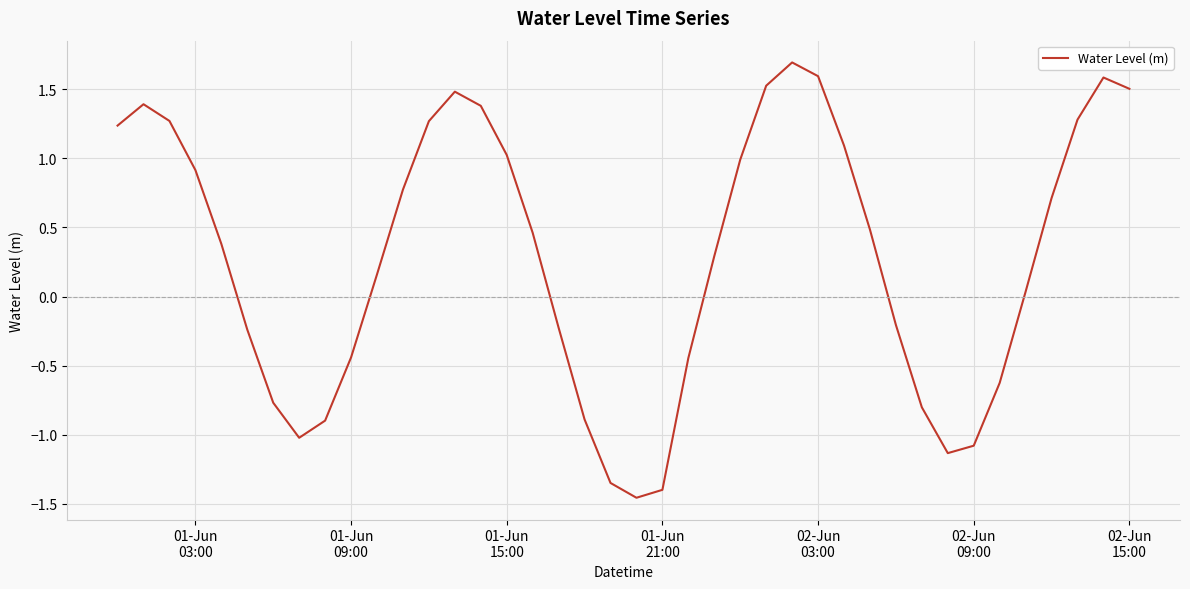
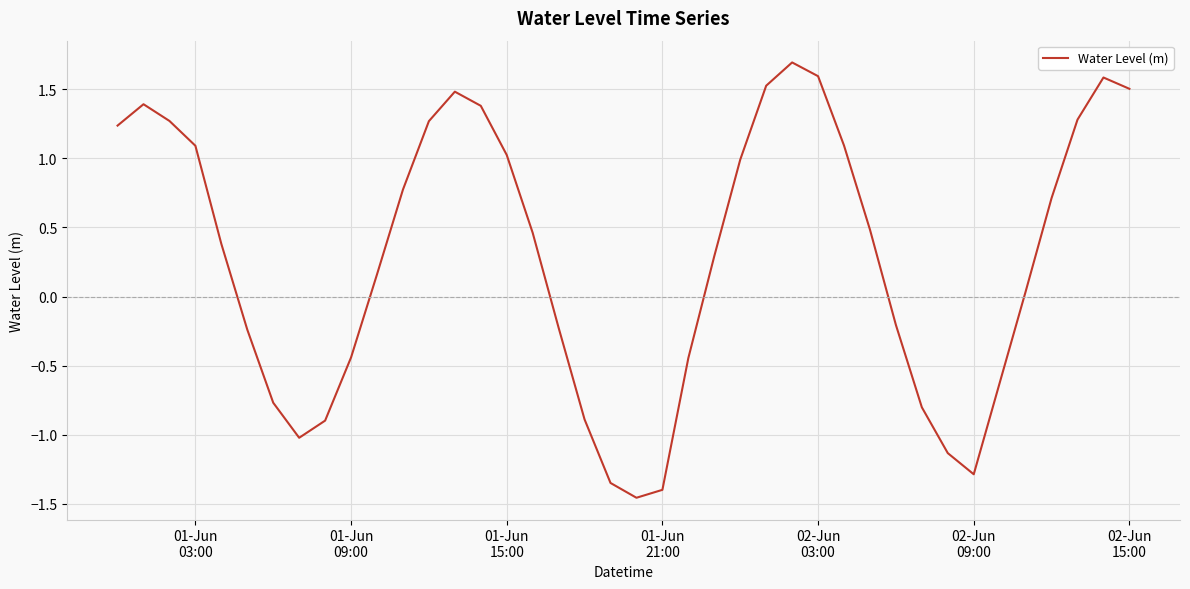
  {
-   "01-Jun 03:00": 0.92,
+   "01-Jun 03:00": 1.09,
    "01-Jun 09:00": -0.44,
    "01-Jun 15:00": 1.03,
    "01-Jun 21:00": -1.40,
    "02-Jun 03:00": 1.60,
-   "02-Jun 09:00": -1.08,
+   "02-Jun 09:00": -1.29,
    "02-Jun 15:00": 1.50
  }
